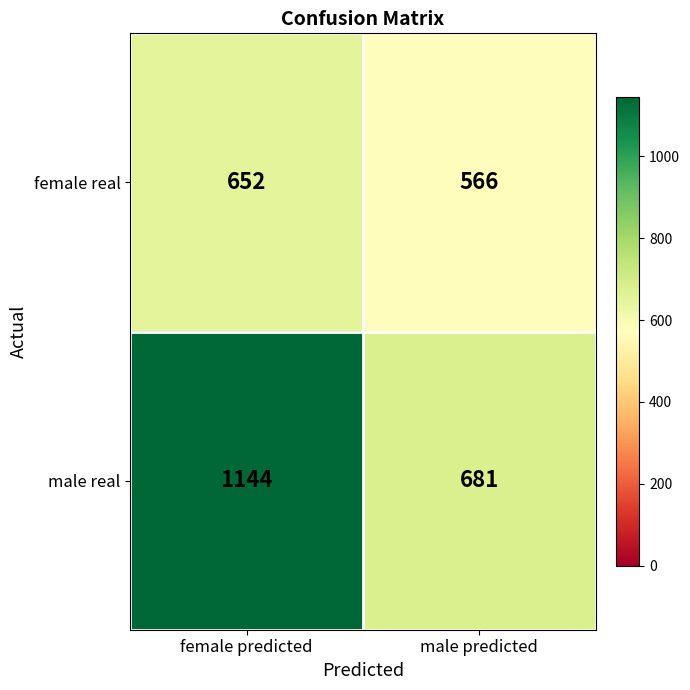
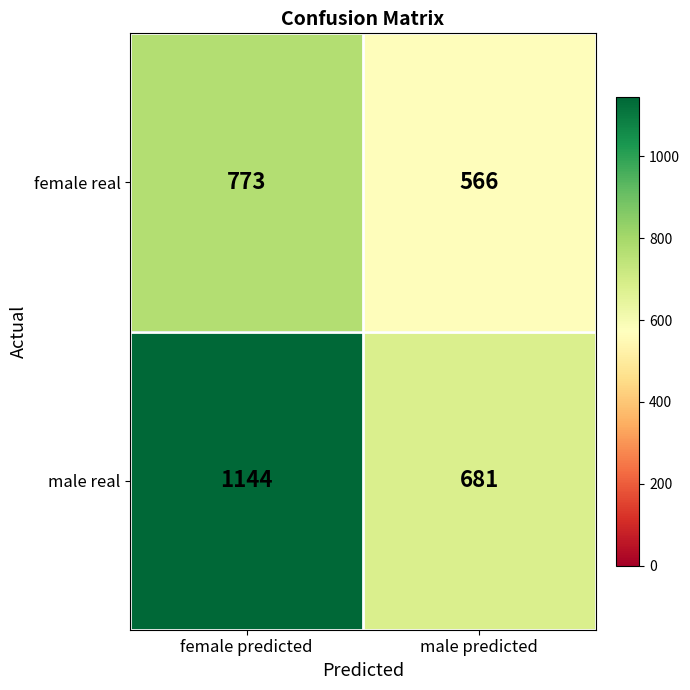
  {
    "female real": {
-     "female predicted": 652,
+     "female predicted": 773,
      "male predicted": 566
    },
    "male real": {
      "female predicted": 1144,
      "male predicted": 681
    }
  }
